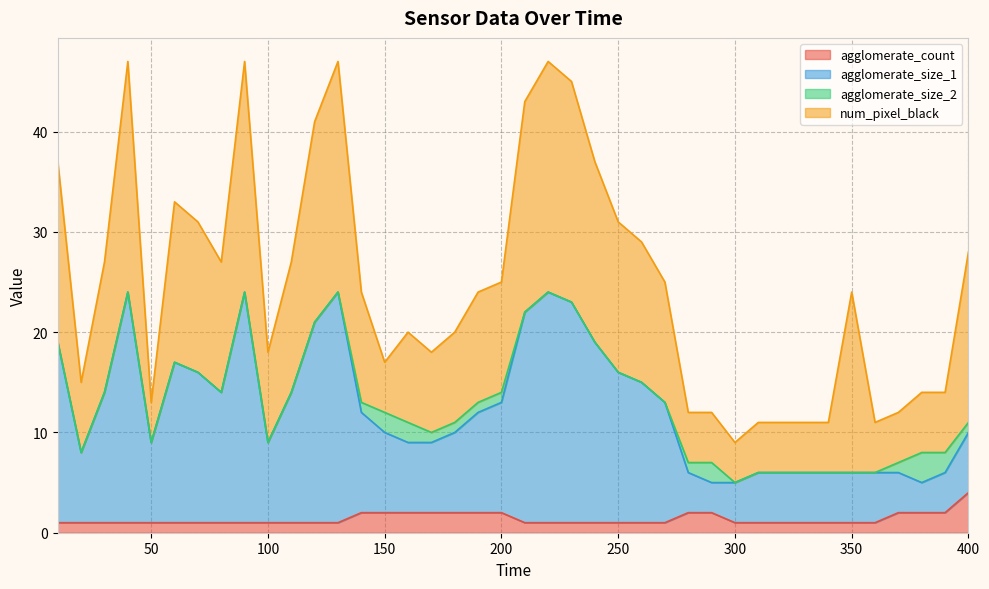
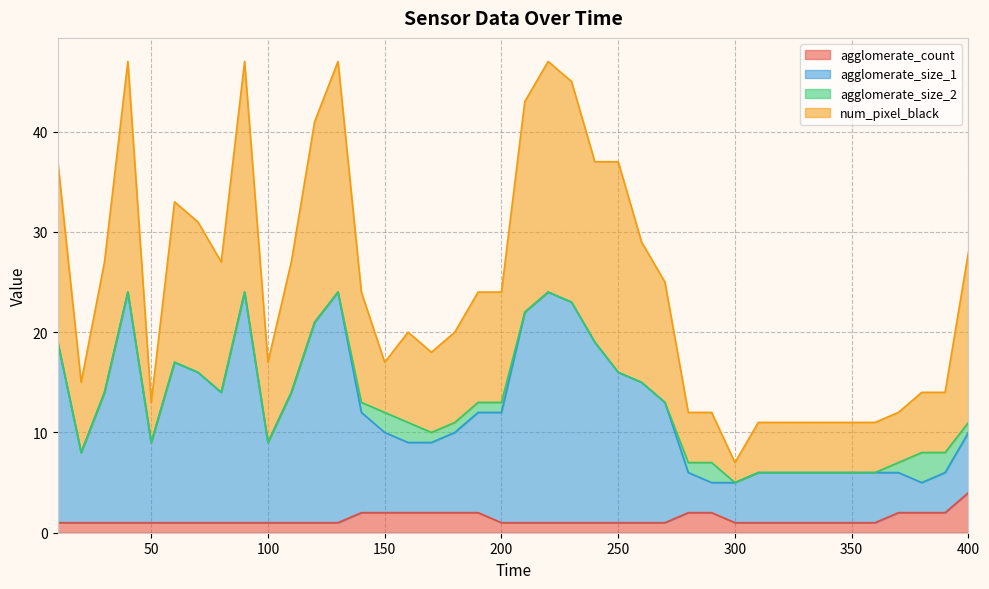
  {
    "agglomerate_count": {
      "50": 1,
      "100": 1,
      "150": 2,
-     "200": 2,
+     "200": 1,
      "250": 1,
      "300": 1,
      "350": 1,
      "400": 4
    },
    "agglomerate_size_1": {
      "150": 8,
      "200": 11,
      "400": 6
    },
    "agglomerate_size_2": {
      "150": 2,
      "200": 1,
      "400": 1
    },
    "num_pixel_black": {
      "50": 4,
-     "100": 9,
+     "100": 8,
      "150": 5,
      "200": 11,
-     "250": 15,
-     "300": 4,
-     "350": 18,
+     "250": 21,
+     "300": 2,
+     "350": 5,
      "400": 17
    }
  }
